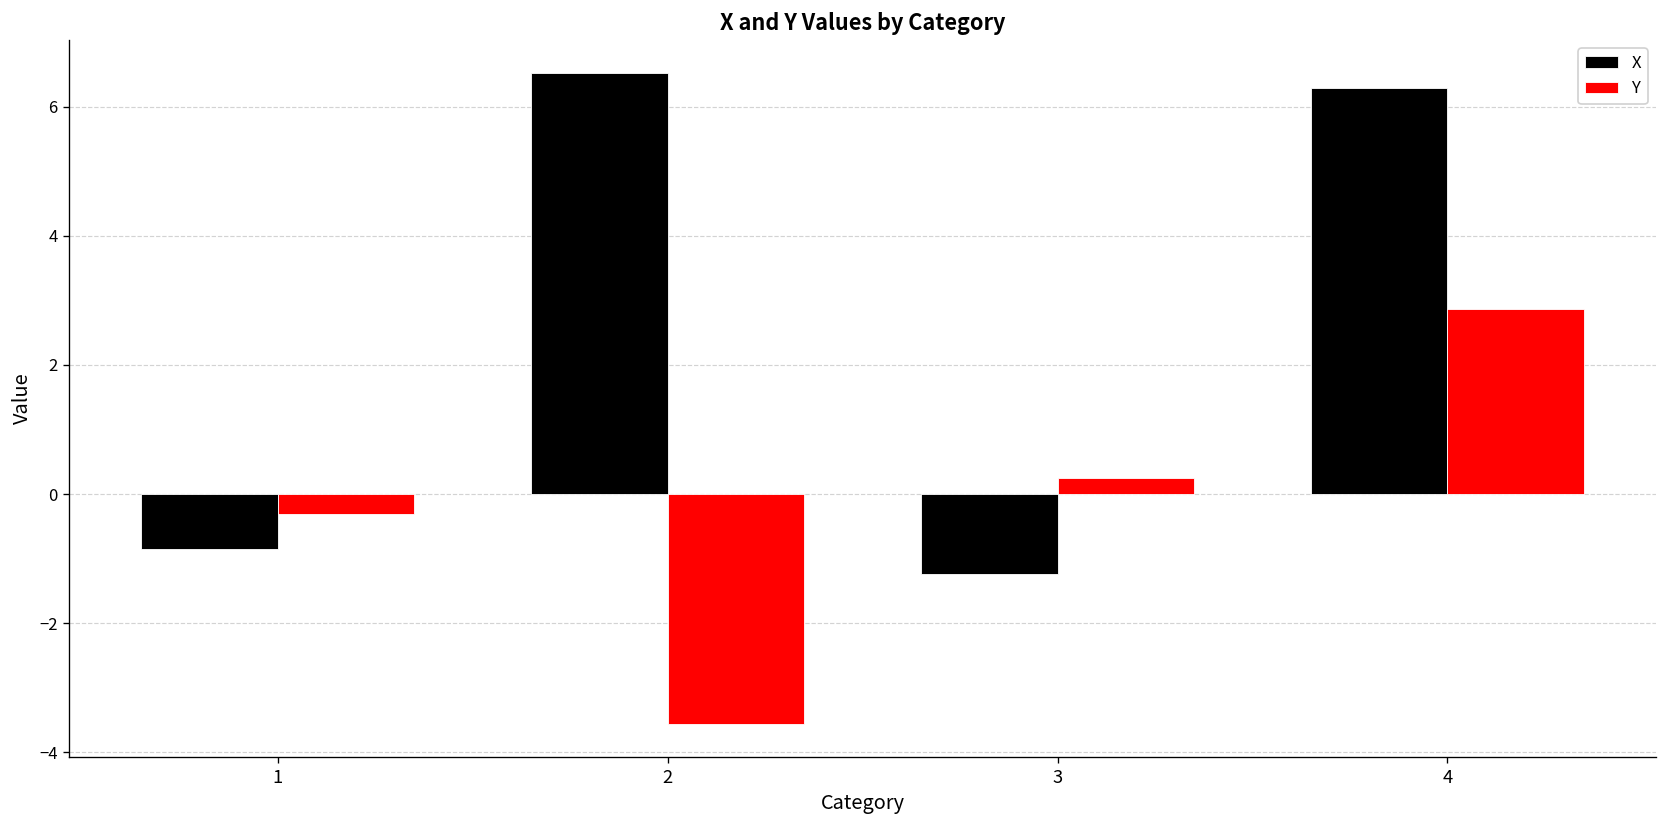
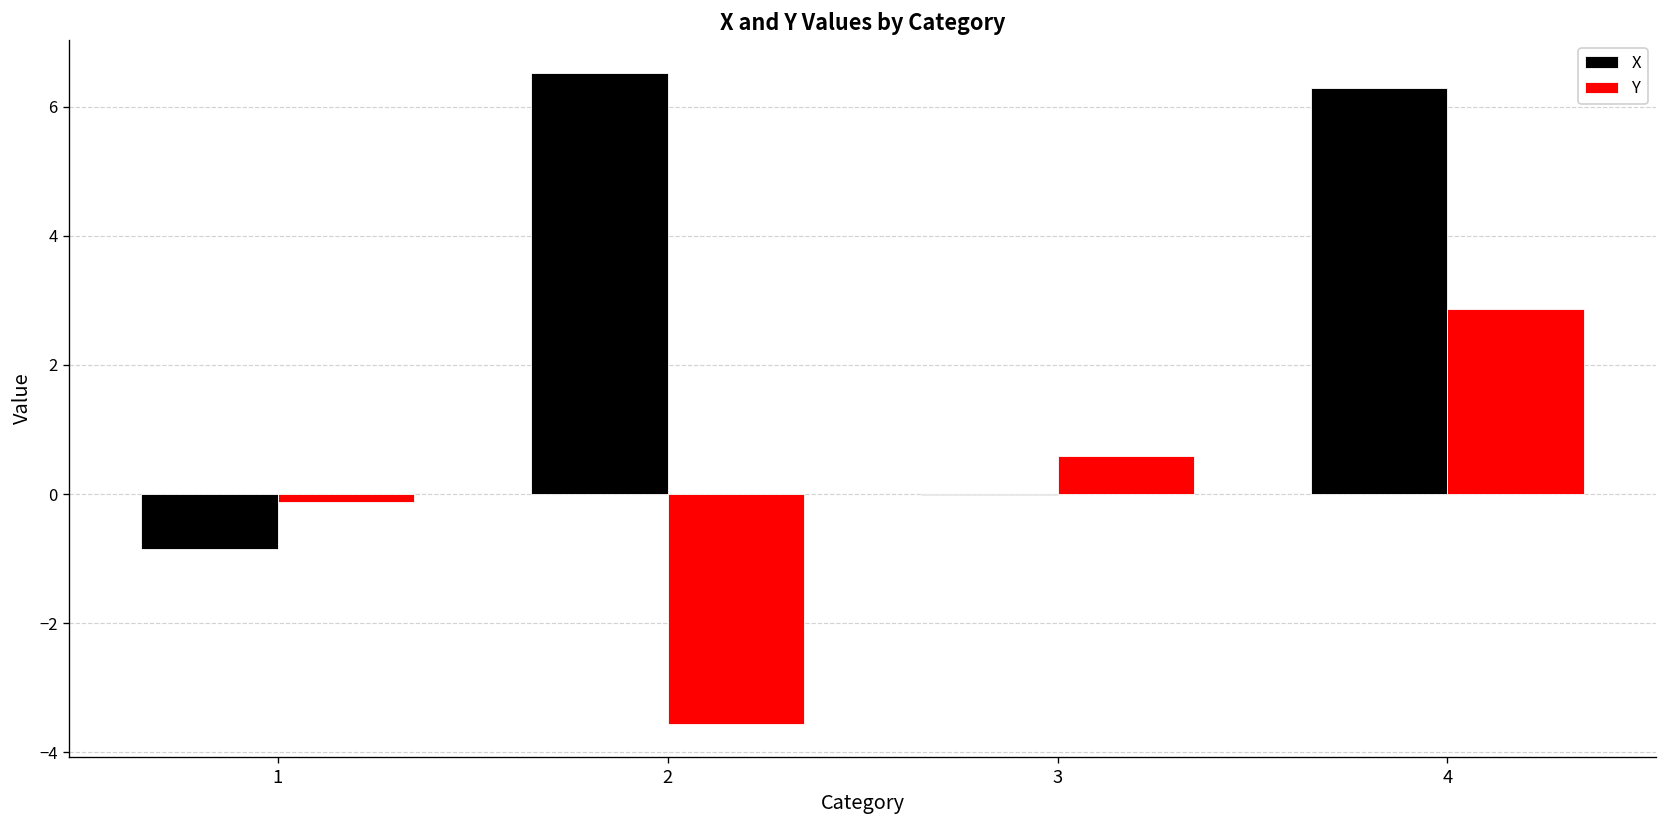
  {
    "X": {
      "1": -0.9,
      "2": 6.5,
-     "3": -1.2,
+     "3": 0.0,
      "4": 6.3
    },
    "Y": {
-     "1": -0.3,
+     "1": -0.1,
      "2": -3.6,
-     "3": 0.3,
+     "3": 0.6,
      "4": 2.9
    }
  }
